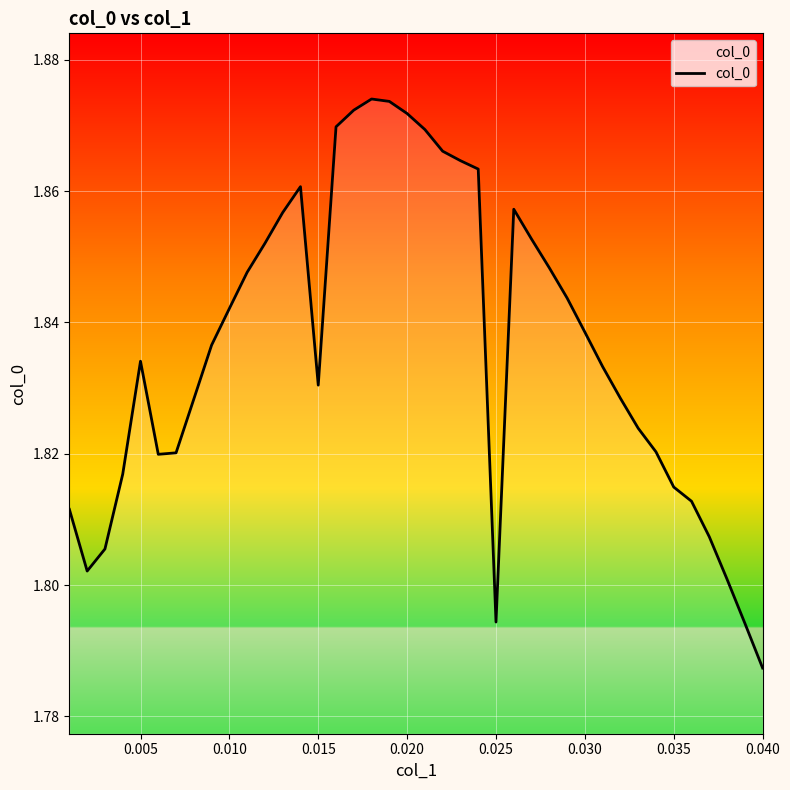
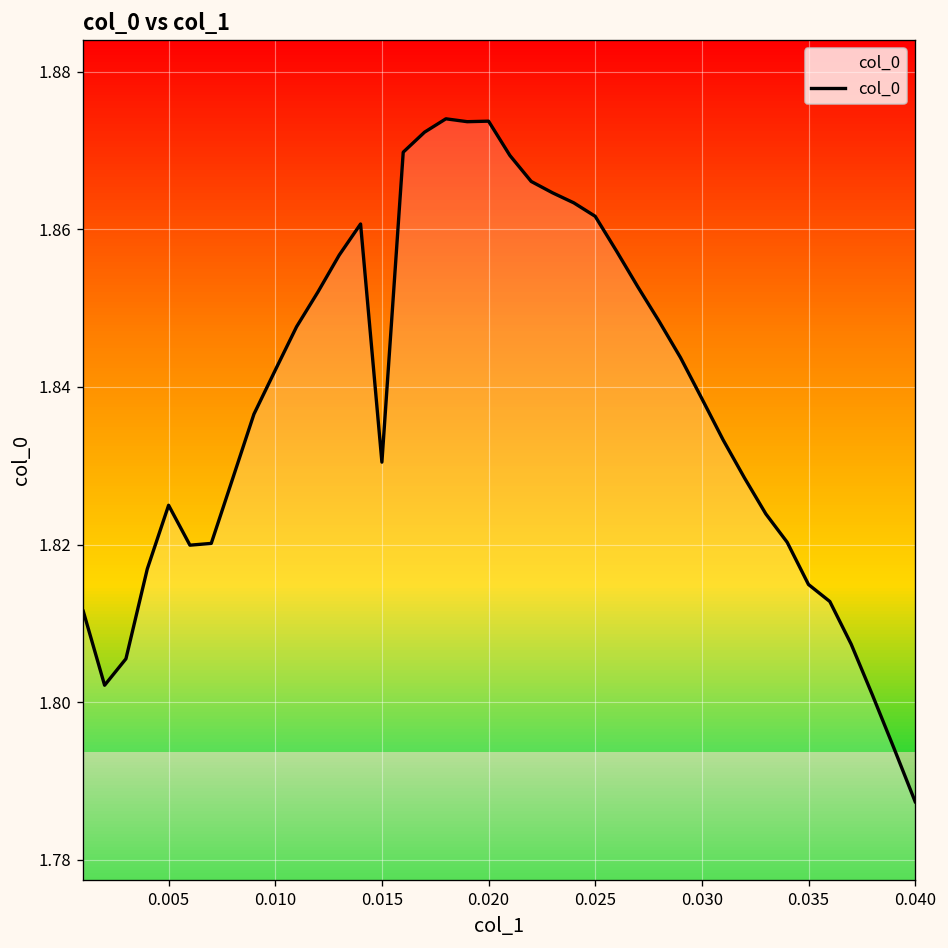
  {
-   "0.005": 1.834,
+   "0.005": 1.825,
    "0.010": 1.842,
    "0.015": 1.830,
-   "0.020": 1.872,
-   "0.025": 1.794,
+   "0.020": 1.874,
+   "0.025": 1.862,
    "0.030": 1.839,
    "0.035": 1.815,
    "0.040": 1.787
  }
